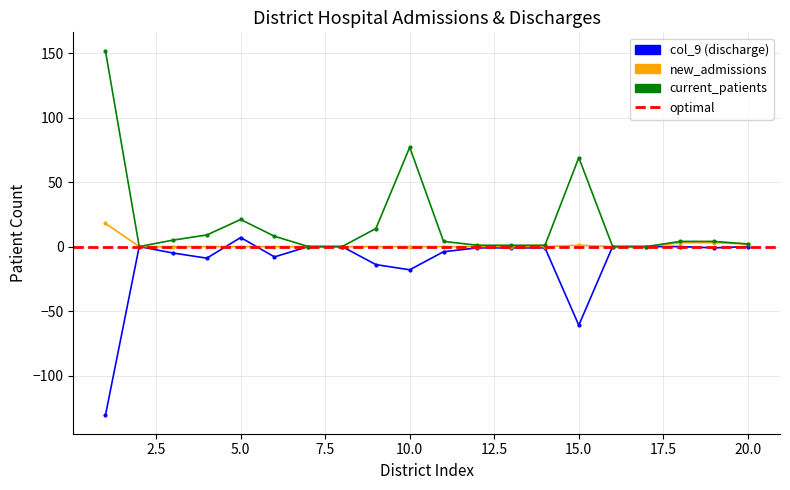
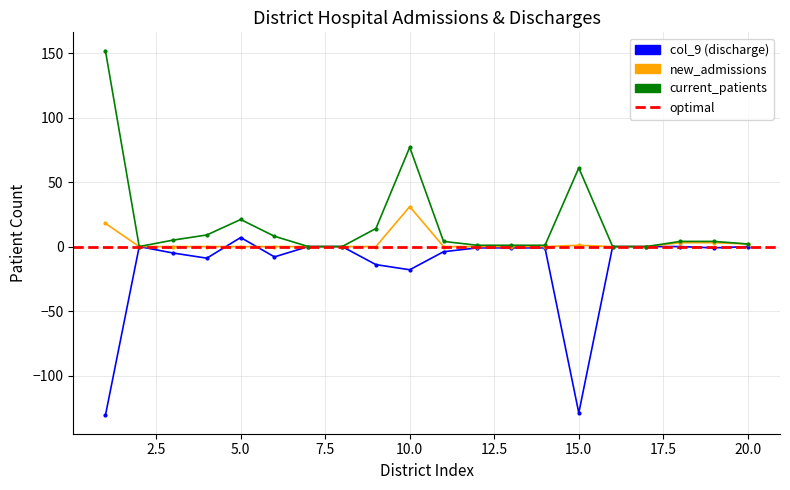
  {
    "col_9 (discharge)": {
      "5.0": 7,
      "10.0": -18,
-     "15.0": -61,
+     "15.0": -129,
      "20.0": 0
    },
    "new_admissions": {
      "5.0": 0,
-     "10.0": 0,
+     "10.0": 31,
      "15.0": 1
    },
    "current_patients": {
      "5.0": 21,
      "10.0": 77,
-     "15.0": 69
+     "15.0": 61
    }
  }
